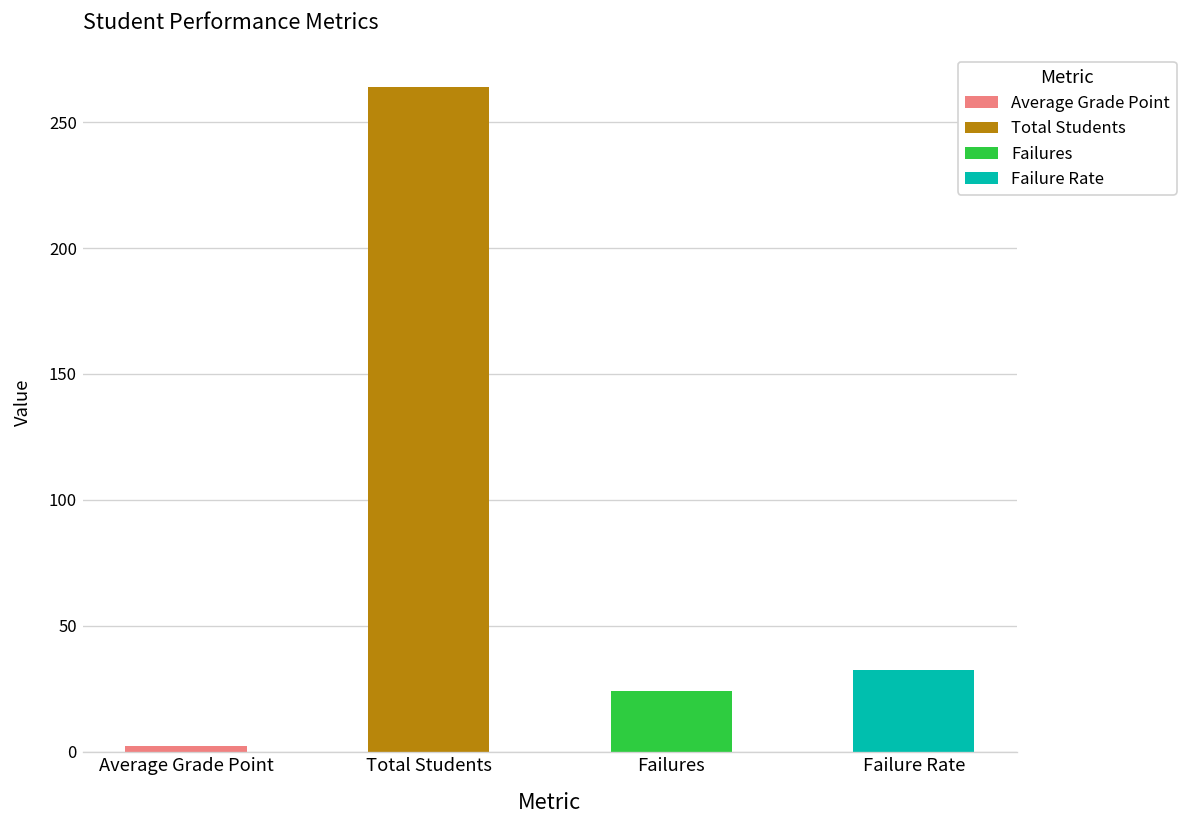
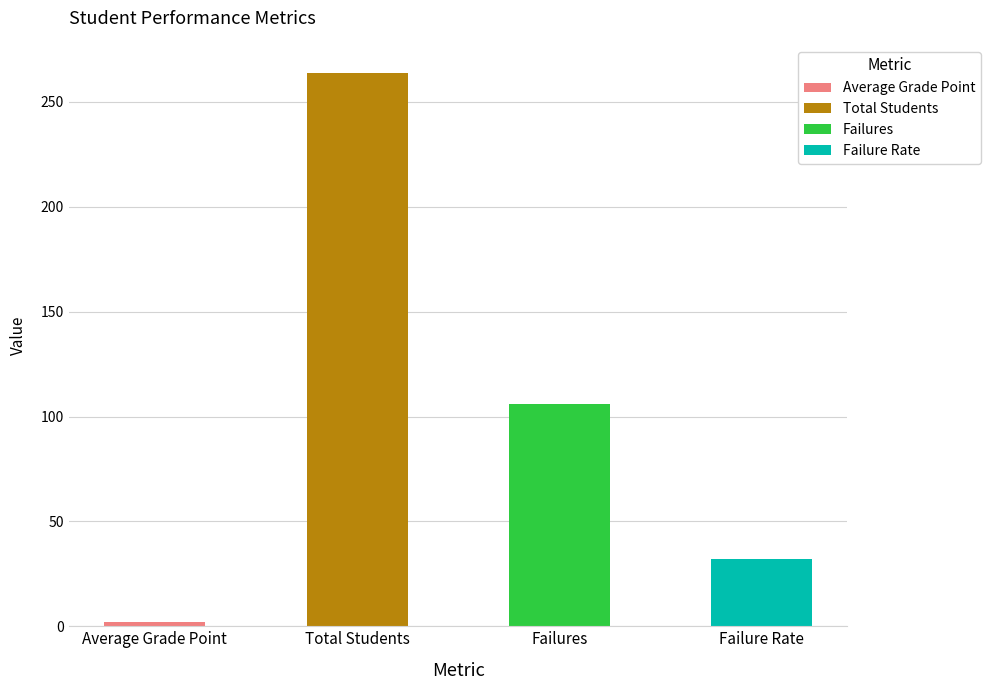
  {
    "Average Grade Point": 2,
    "Total Students": 264,
-   "Failures": 24,
+   "Failures": 106,
    "Failure Rate": 32
  }
